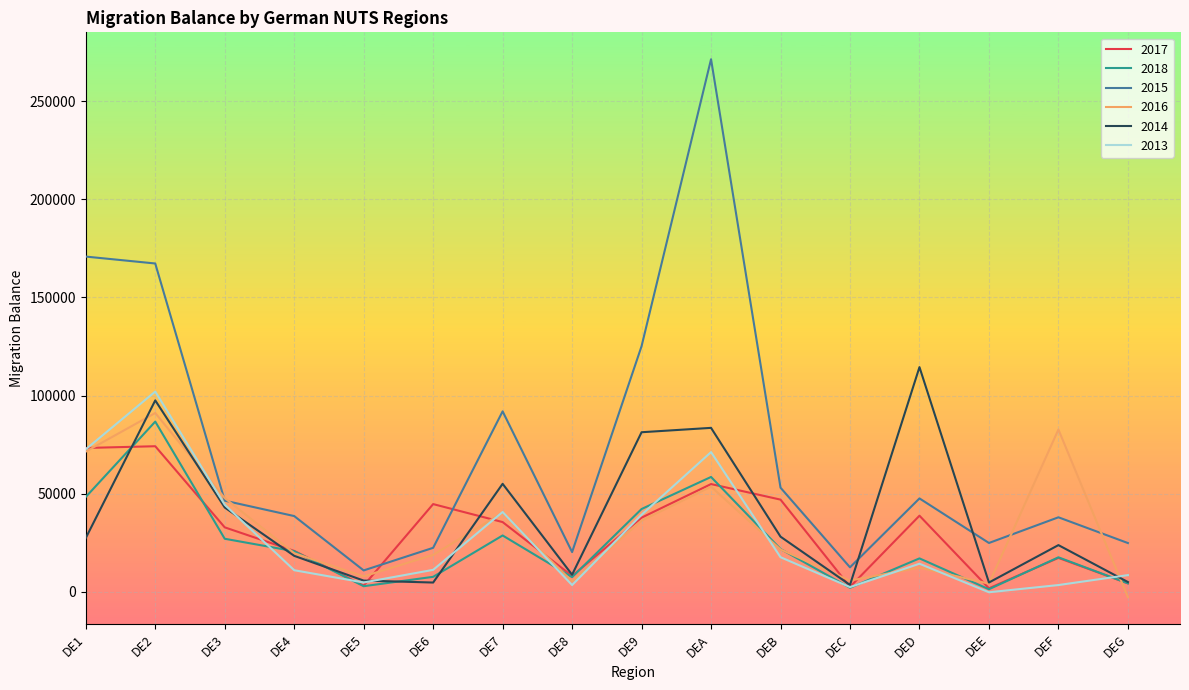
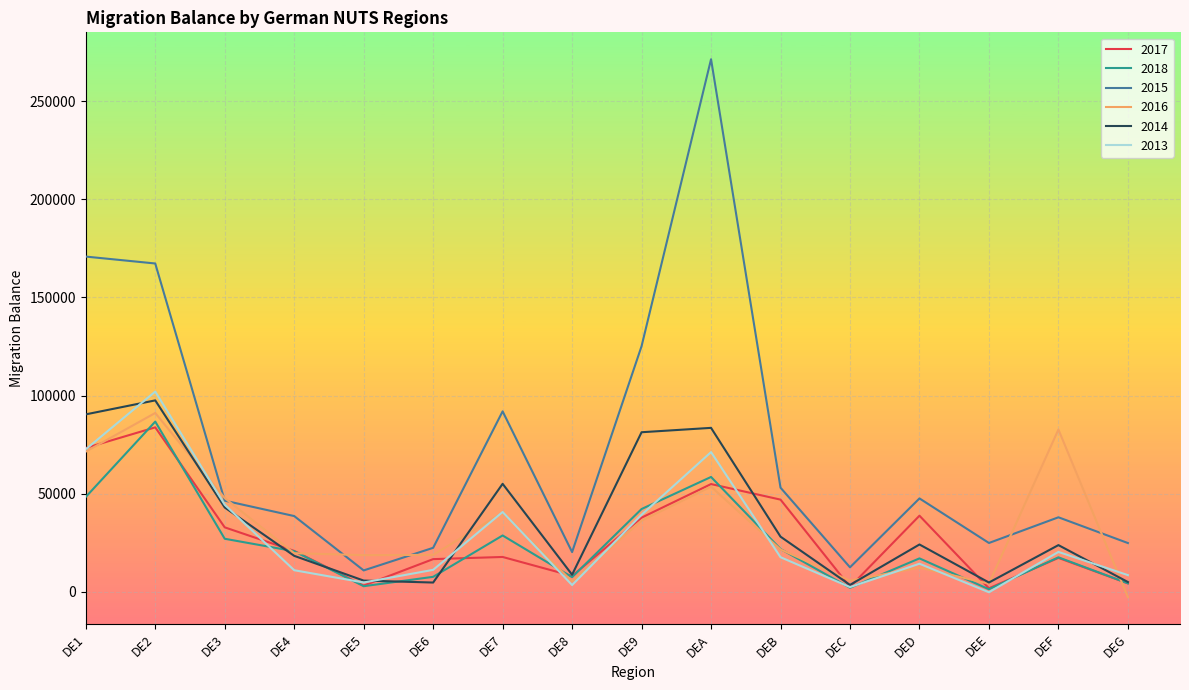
  {
    "2017": {
-     "DE2": 74000,
+     "DE2": 84000,
      "DE3": 33000,
-     "DE6": 45000,
-     "DE7": 36000,
+     "DE6": 17000,
+     "DE7": 18000,
      "DE9": 38000,
      "DEA": 55000,
      "DEB": 47000,
      "DED": 39000
    },
    "2016": {
      "DE2": 91000,
      "DE3": 48000,
-     "DE5": 8000,
+     "DE5": 19000,
      "DE6": 19000,
      "DE8": 5000,
      "DE9": 36000,
      "DEA": 54000,
      "DEC": 6000,
      "DED": 12000,
      "DEF": 83000,
      "DEG": -3000
    },
    "2014": {
-     "DE1": 27000,
+     "DE1": 90000,
      "DE2": 98000,
      "DE3": 43000,
      "DE4": 18000,
      "DE6": 5000,
      "DE7": 55000,
      "DE9": 81000,
      "DEA": 84000,
      "DEB": 28000,
-     "DED": 114000,
+     "DED": 24000,
      "DEF": 24000
    },
    "2013": {
      "DE2": 102000,
      "DE3": 44000,
      "DE4": 11000,
      "DE6": 11000,
      "DE8": 3000,
      "DE9": 39000,
      "DEA": 71000,
      "DEB": 18000,
      "DED": 14000,
      "DEE": 0,
-     "DEF": 3000,
+     "DEF": 20000,
      "DEG": 9000
    }
  }
